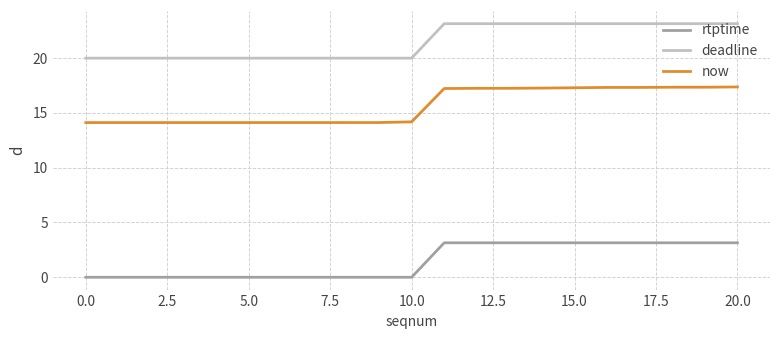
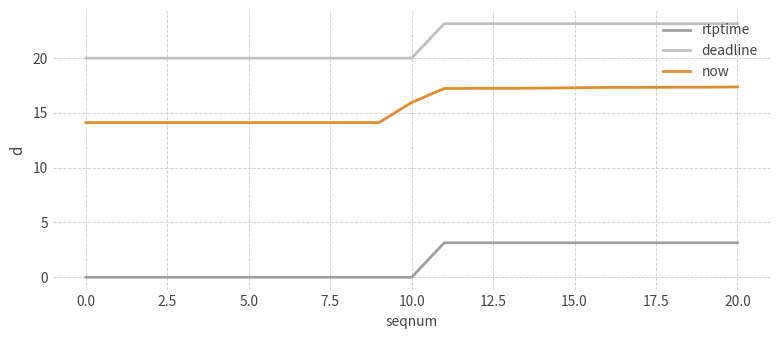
  {
    "now": {
      "0.0": 14,
      "5.0": 14,
-     "10.0": 14,
+     "10.0": 16,
      "20.0": 17
    }
  }
